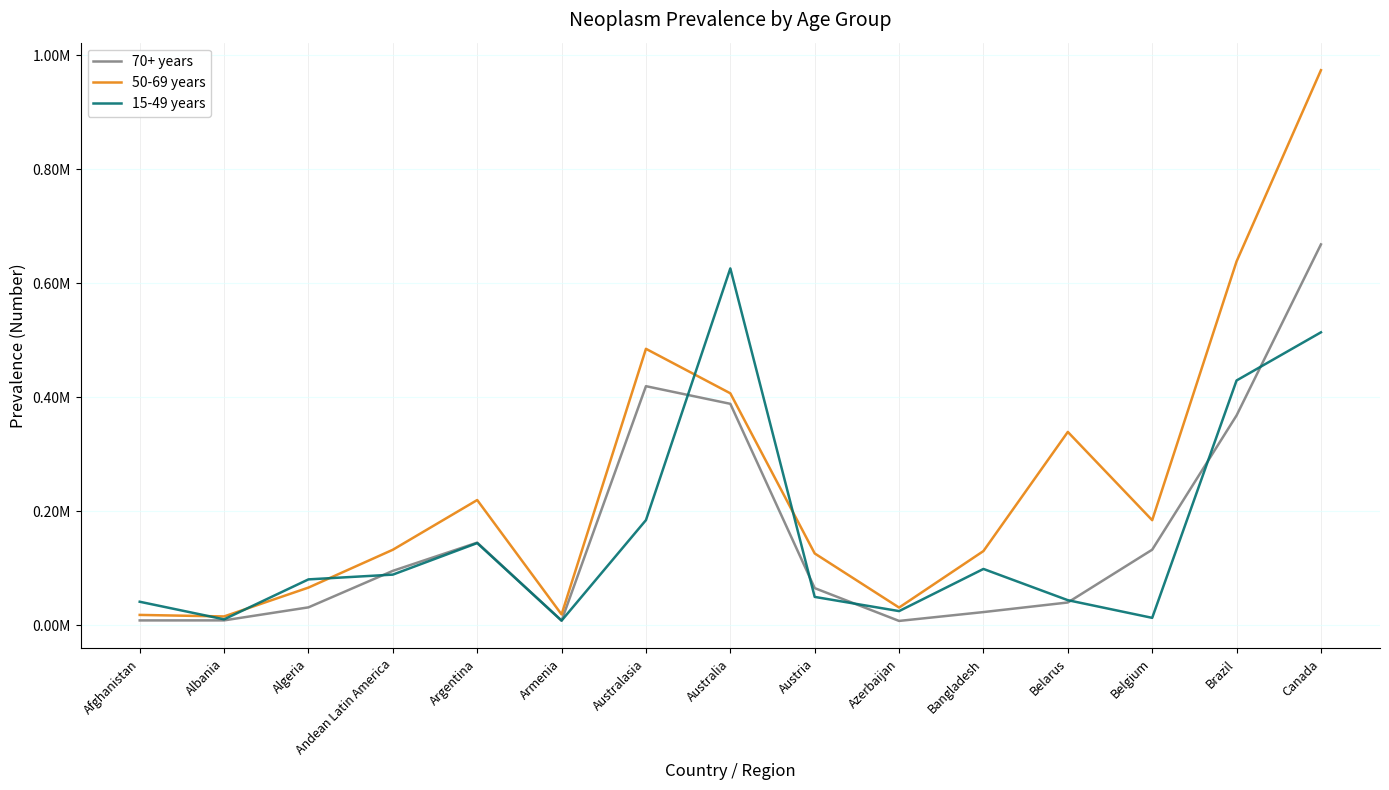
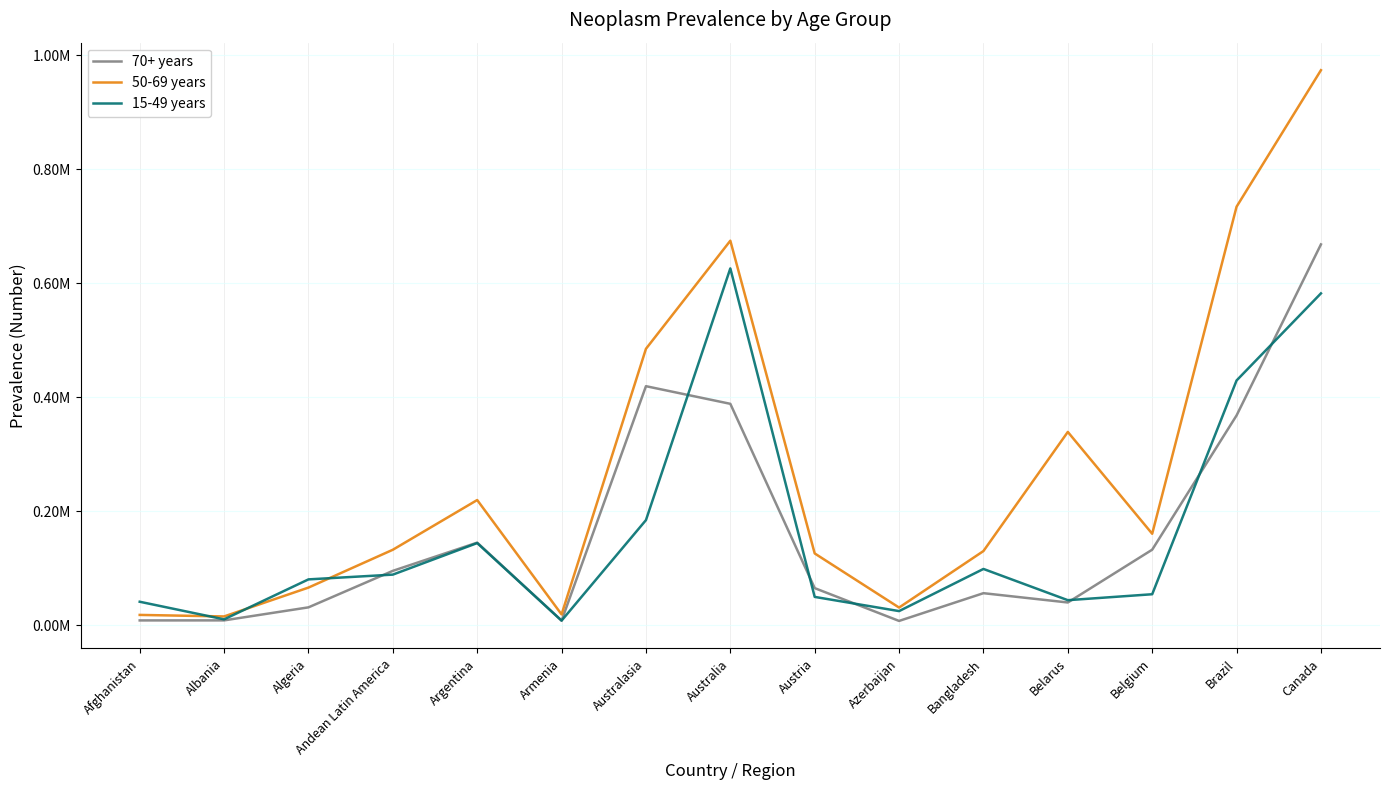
  {
    "70+ years": {
      "Afghanistan": 10000,
      "Algeria": 30000,
      "Andean Latin America": 100000,
      "Australasia": 420000,
      "Australia": 390000,
      "Austria": 70000,
      "Azerbaijan": 10000,
-     "Bangladesh": 20000,
+     "Bangladesh": 60000,
      "Belgium": 130000,
      "Brazil": 370000,
      "Canada": 670000
    },
    "50-69 years": {
      "Afghanistan": 20000,
      "Albania": 20000,
      "Algeria": 70000,
      "Andean Latin America": 130000,
      "Argentina": 220000,
      "Armenia": 20000,
      "Australasia": 490000,
-     "Australia": 410000,
+     "Australia": 670000,
      "Austria": 130000,
      "Azerbaijan": 30000,
      "Bangladesh": 130000,
      "Belarus": 340000,
-     "Belgium": 180000,
-     "Brazil": 640000,
+     "Belgium": 160000,
+     "Brazil": 730000,
      "Canada": 970000
    },
    "15-49 years": {
      "Afghanistan": 40000,
      "Algeria": 80000,
      "Andean Latin America": 90000,
      "Australasia": 180000,
      "Australia": 630000,
      "Austria": 50000,
      "Azerbaijan": 20000,
      "Bangladesh": 100000,
-     "Belgium": 10000,
+     "Belgium": 50000,
      "Brazil": 430000,
-     "Canada": 510000
+     "Canada": 580000
    }
  }
